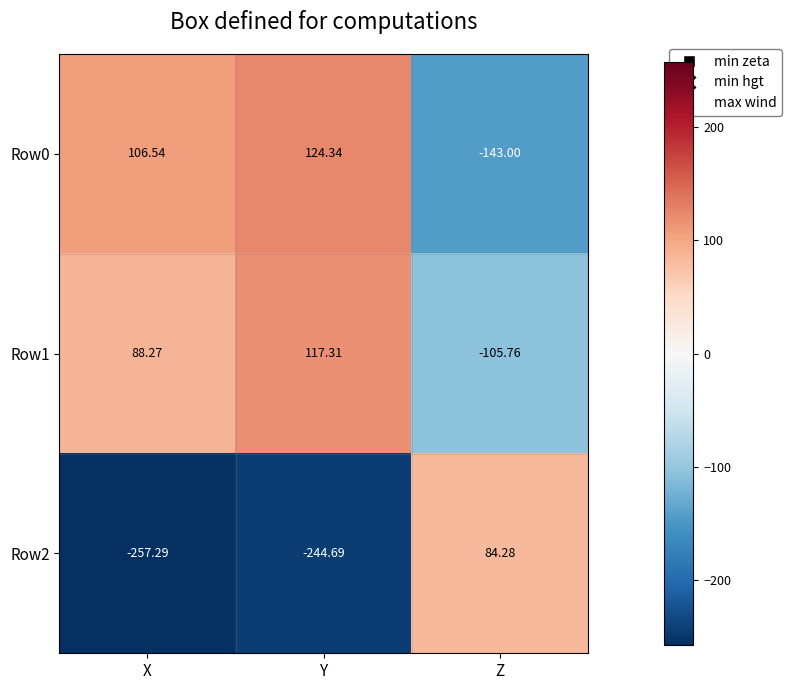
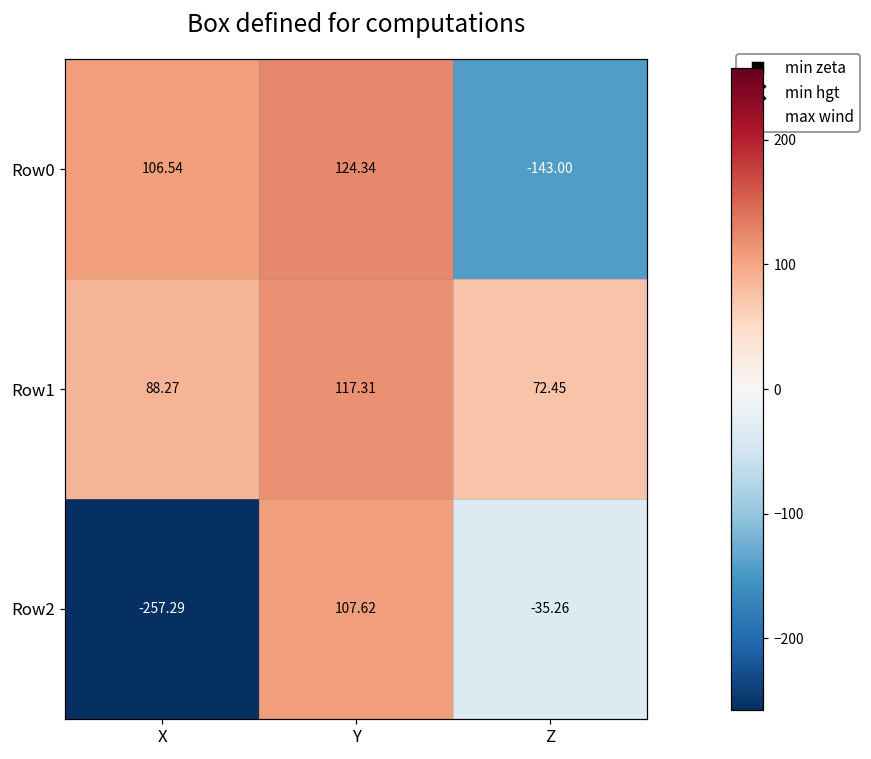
  {
    "Row0": {
      "X": 106.54,
      "Y": 124.34,
      "Z": -143.00
    },
    "Row1": {
      "X": 88.27,
      "Y": 117.31,
-     "Z": -105.76
+     "Z": 72.45
    },
    "Row2": {
      "X": -257.29,
-     "Y": -244.69,
-     "Z": 84.28
+     "Y": 107.62,
+     "Z": -35.26
    }
  }
